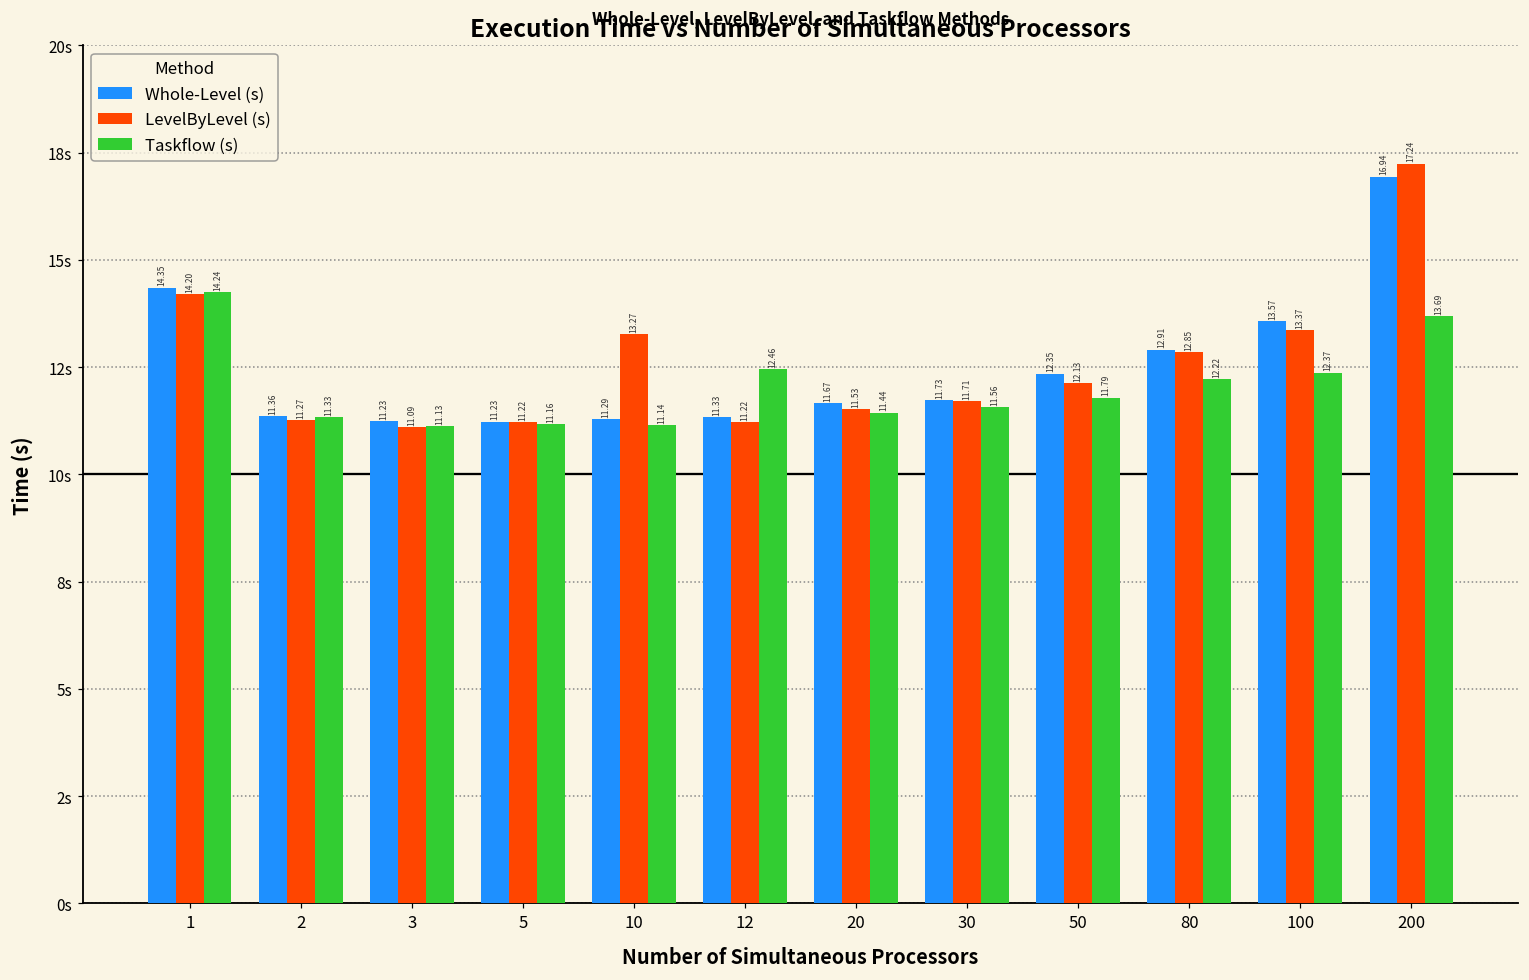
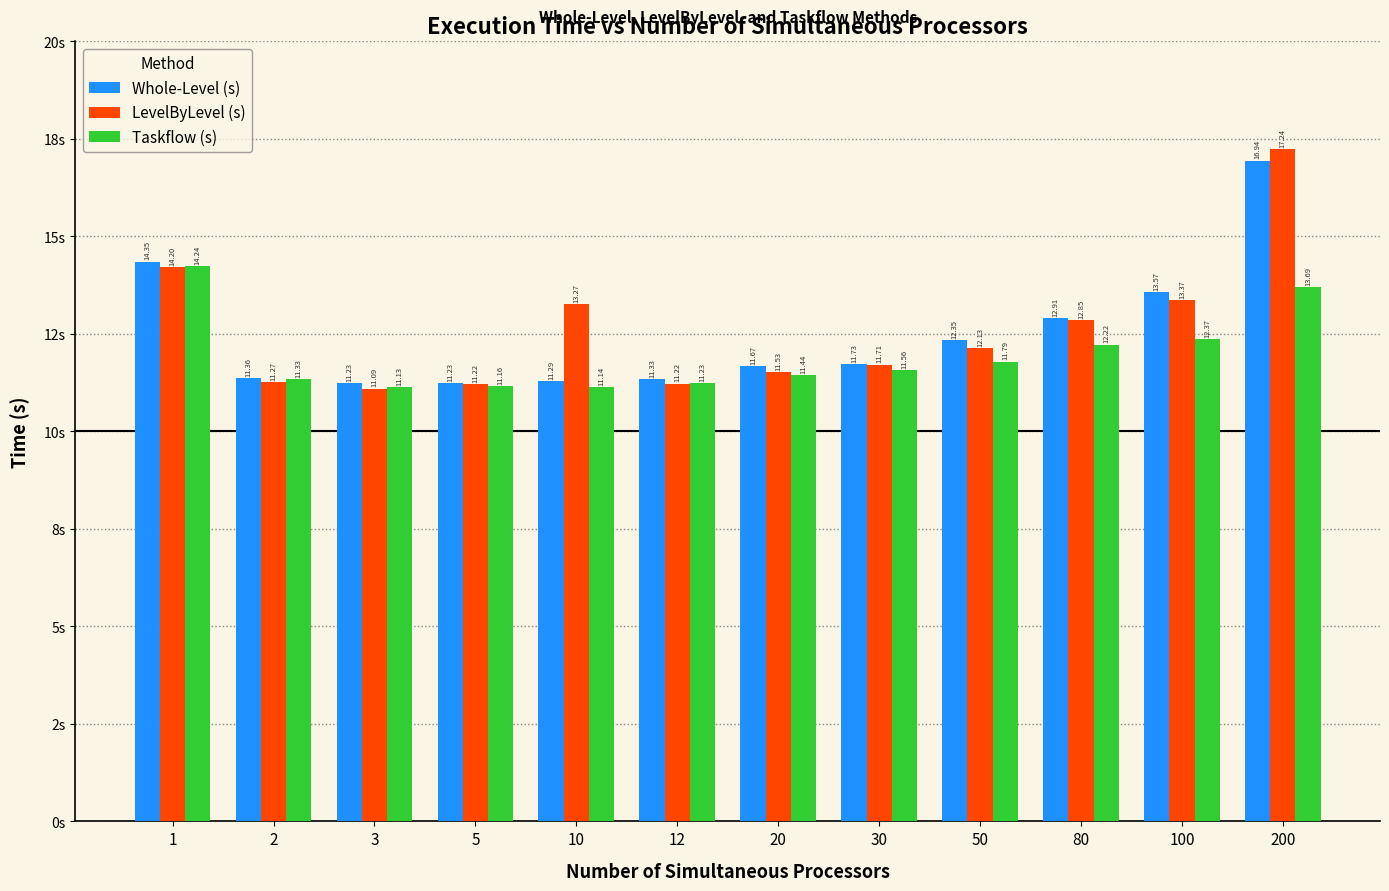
  {
    "Whole-Level (s)": {
      "1": 14.35,
      "2": 11.36,
      "3": 11.23,
      "5": 11.23,
      "10": 11.29,
      "12": 11.33,
      "20": 11.67,
      "30": 11.73,
      "50": 12.35,
      "80": 12.91,
      "100": 13.57,
      "200": 16.94
    },
    "LevelByLevel (s)": {
      "1": 14.20,
      "2": 11.27,
      "3": 11.09,
      "5": 11.22,
      "10": 13.27,
      "12": 11.22,
      "20": 11.53,
      "30": 11.71,
      "50": 12.13,
      "80": 12.85,
      "100": 13.37,
      "200": 17.24
    },
    "Taskflow (s)": {
      "1": 14.24,
      "2": 11.33,
      "3": 11.13,
      "5": 11.16,
      "10": 11.14,
-     "12": 12.46,
+     "12": 11.23,
      "20": 11.44,
      "30": 11.56,
      "50": 11.79,
      "80": 12.22,
      "100": 12.37,
      "200": 13.69
    }
  }
